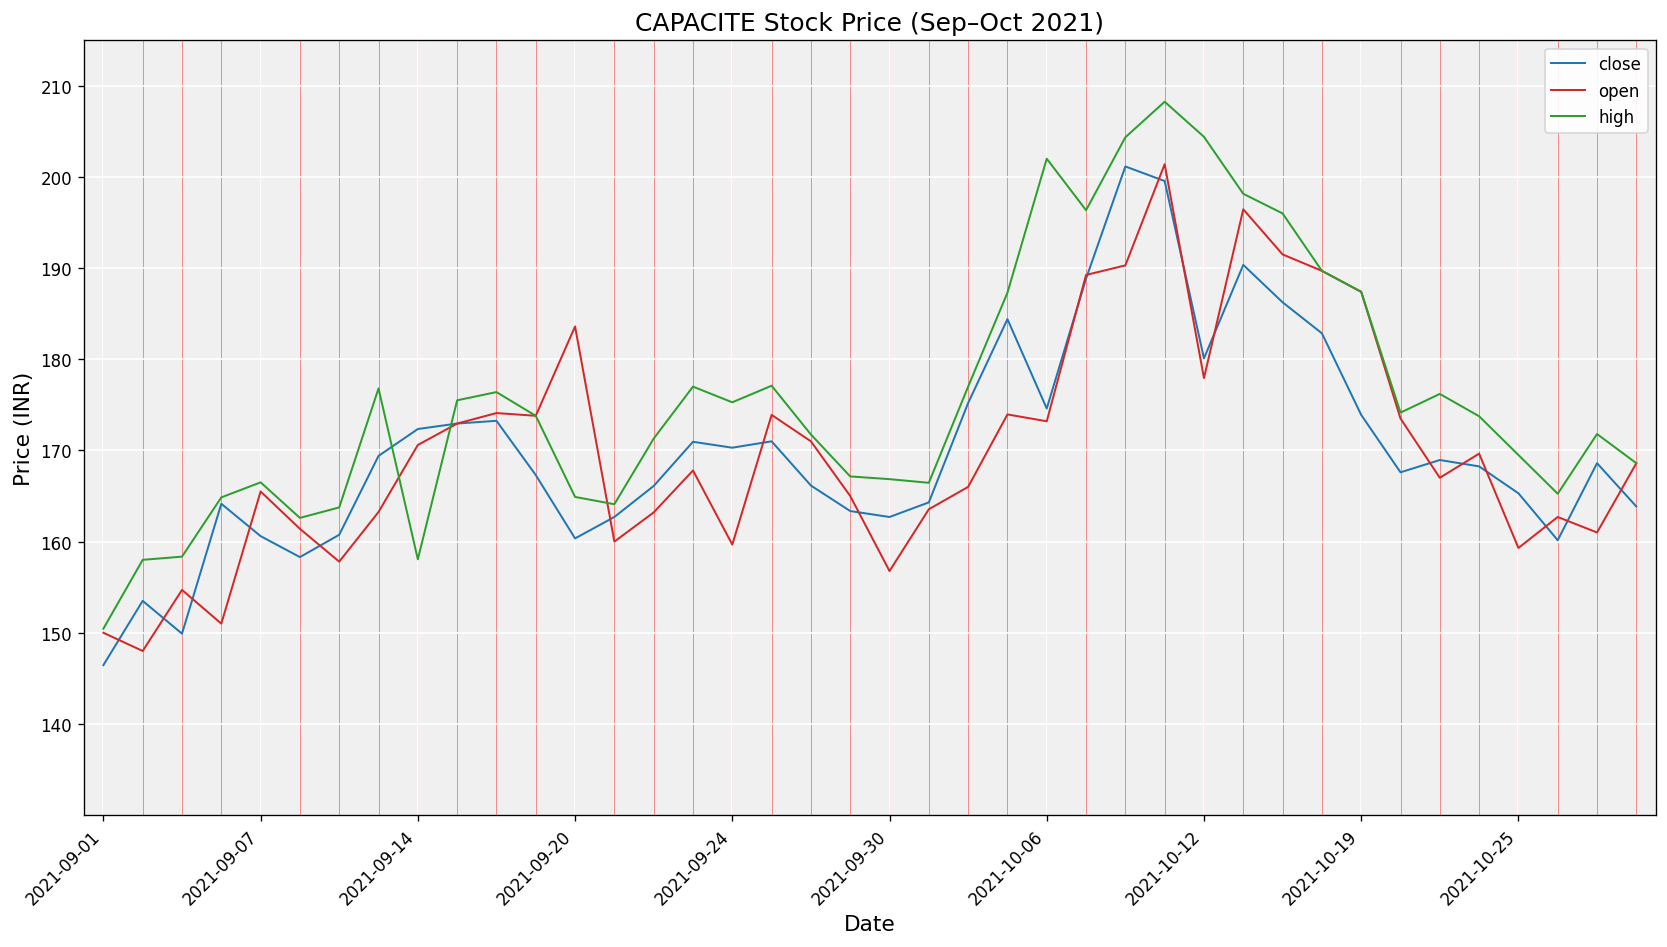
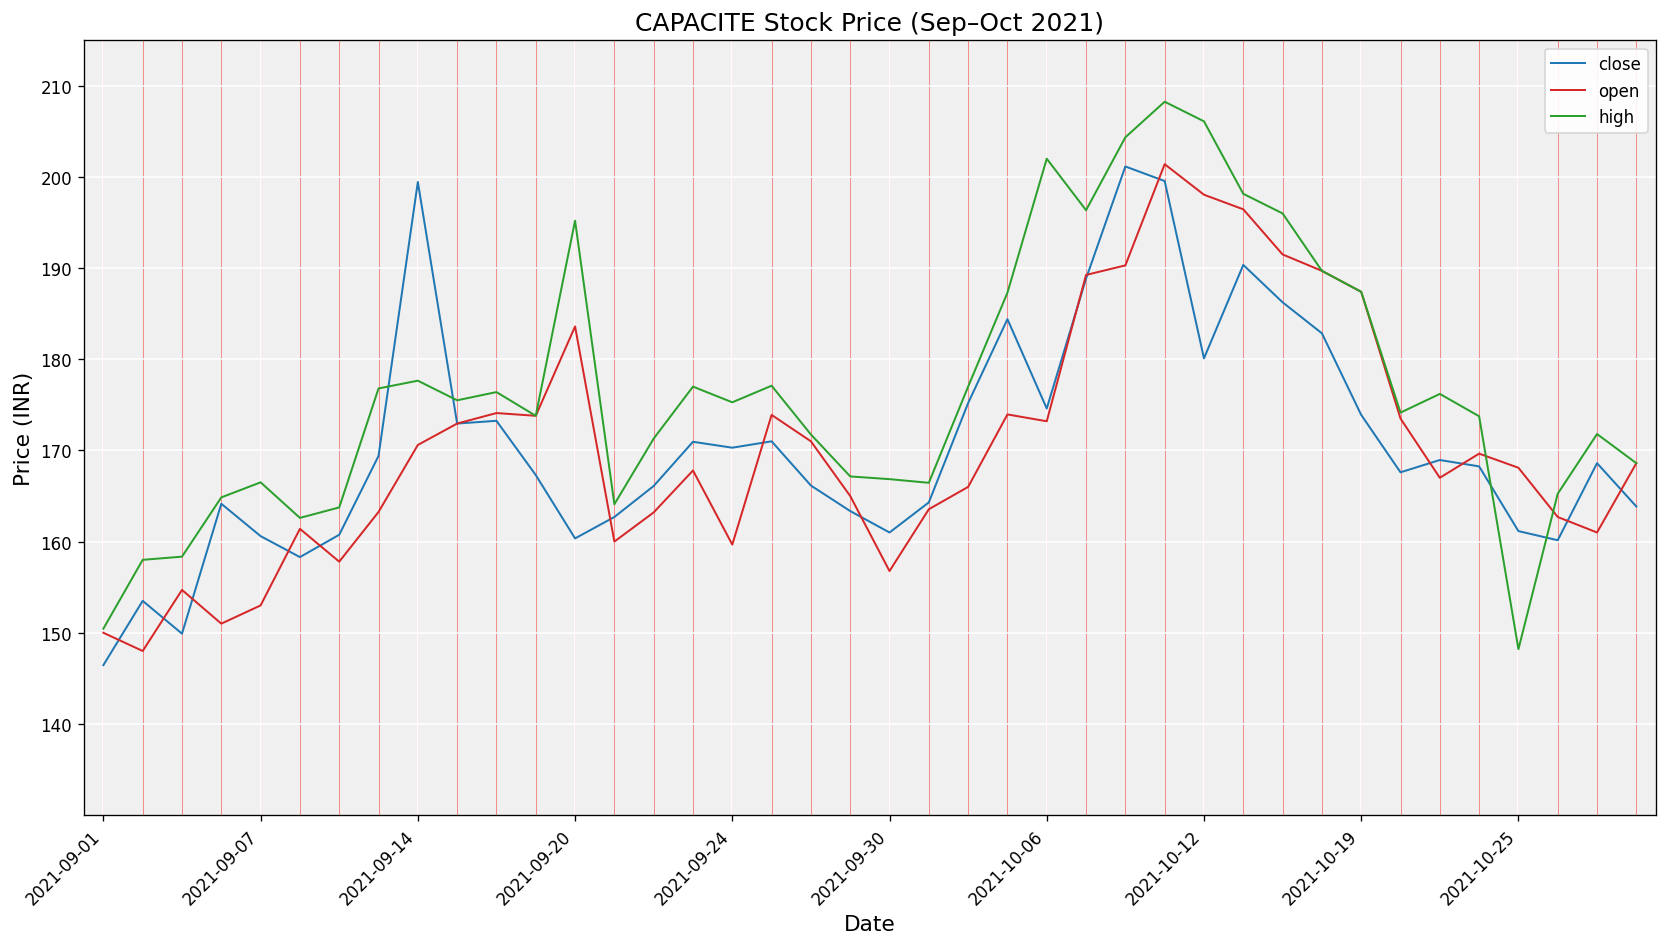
  {
    "close": {
      "2021-09-01": 146,
      "2021-09-07": 161,
-     "2021-09-14": 172,
+     "2021-09-14": 199,
      "2021-09-20": 160,
      "2021-09-24": 170,
-     "2021-09-30": 163,
+     "2021-09-30": 161,
      "2021-10-06": 175,
      "2021-10-12": 180,
      "2021-10-19": 174,
-     "2021-10-25": 165
+     "2021-10-25": 161
    },
    "open": {
      "2021-09-01": 150,
-     "2021-09-07": 166,
+     "2021-09-07": 153,
      "2021-09-14": 171,
      "2021-09-20": 184,
      "2021-09-24": 160,
      "2021-09-30": 157,
      "2021-10-06": 173,
-     "2021-10-12": 178,
-     "2021-10-25": 159
+     "2021-10-12": 198,
+     "2021-10-25": 168
    },
    "high": {
      "2021-09-01": 150,
      "2021-09-07": 167,
-     "2021-09-14": 158,
-     "2021-09-20": 165,
+     "2021-09-14": 178,
+     "2021-09-20": 195,
      "2021-09-24": 175,
      "2021-09-30": 167,
      "2021-10-06": 202,
-     "2021-10-12": 204,
-     "2021-10-25": 170
+     "2021-10-12": 206,
+     "2021-10-25": 148
    }
  }
